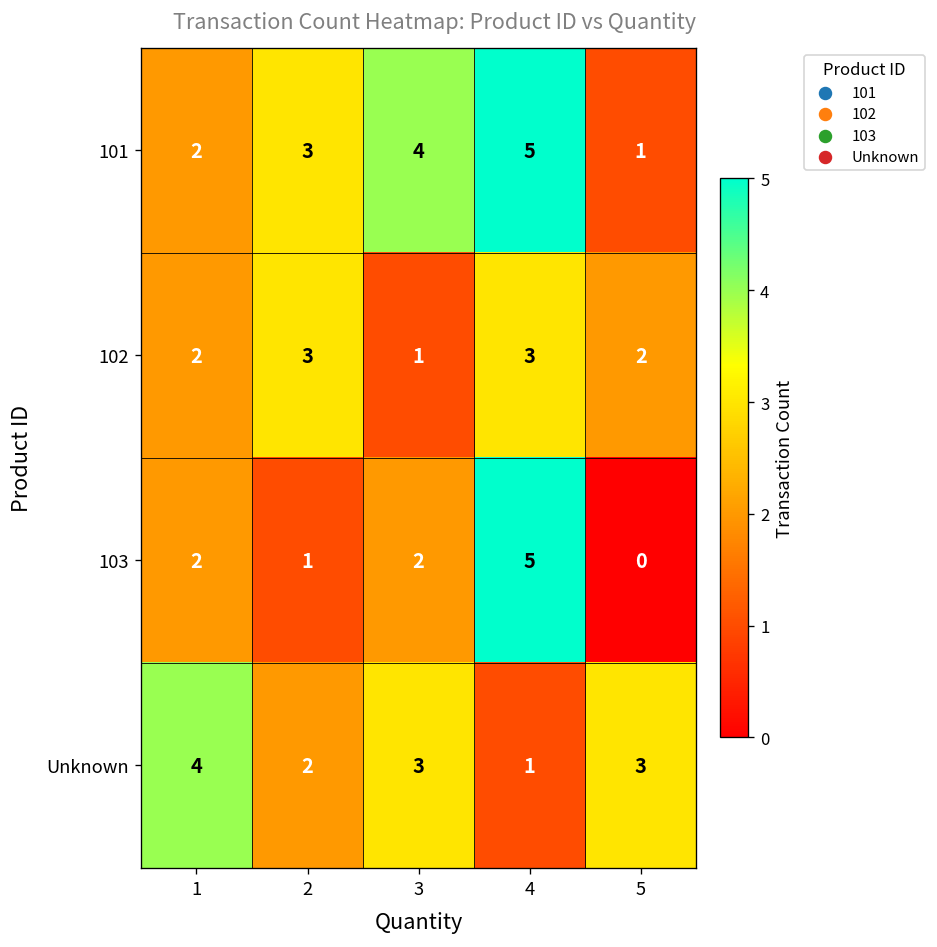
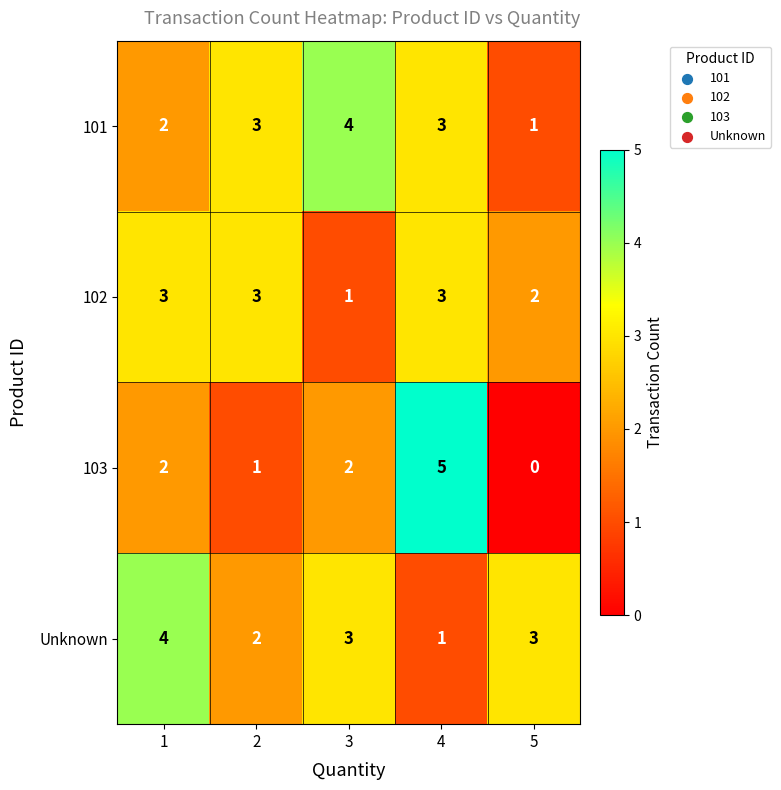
  {
    "101": {
      "1": 2,
      "2": 3,
      "3": 4,
-     "4": 5,
+     "4": 3,
      "5": 1
    },
    "102": {
-     "1": 2,
+     "1": 3,
      "2": 3,
      "3": 1,
      "4": 3,
      "5": 2
    },
    "103": {
      "1": 2,
      "2": 1,
      "3": 2,
      "4": 5,
      "5": 0
    },
    "Unknown": {
      "1": 4,
      "2": 2,
      "3": 3,
      "4": 1,
      "5": 3
    }
  }
